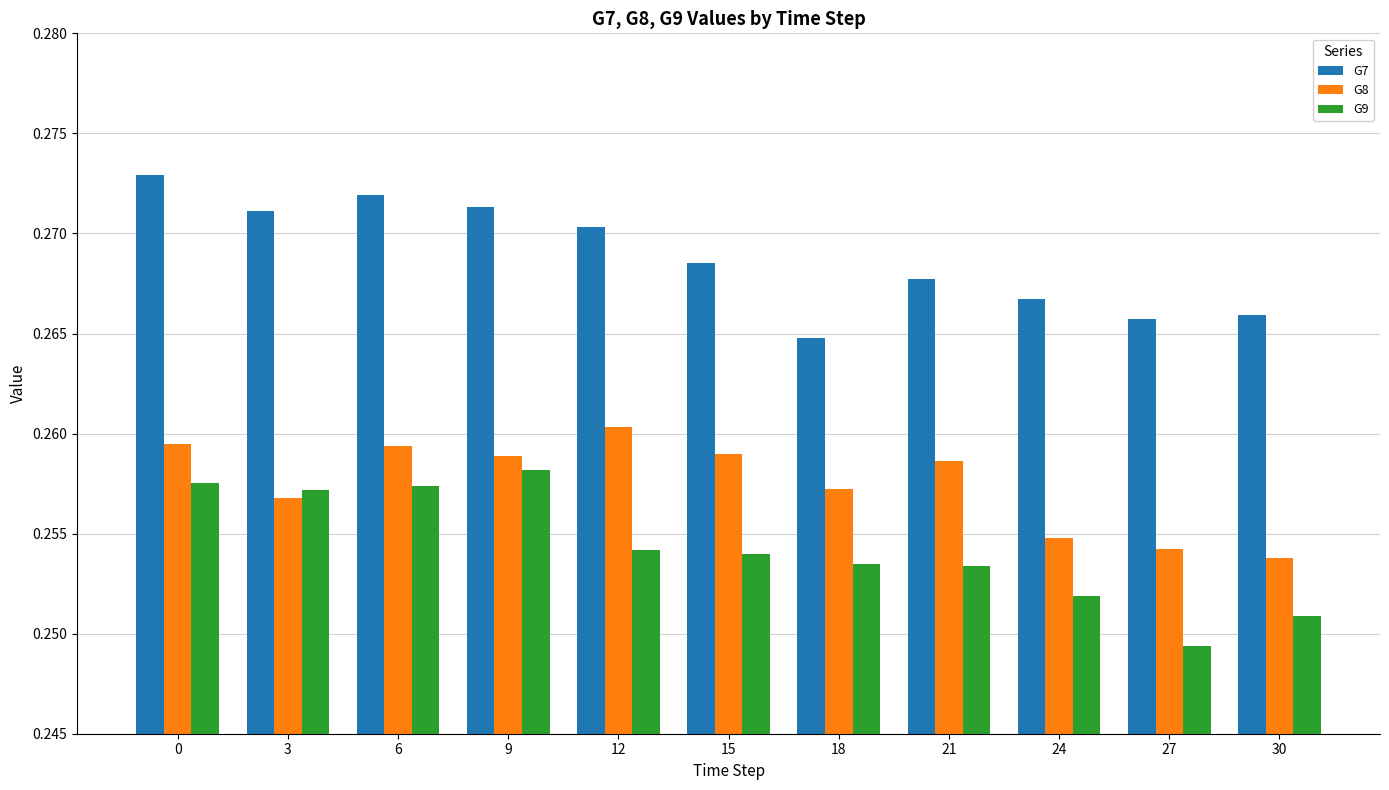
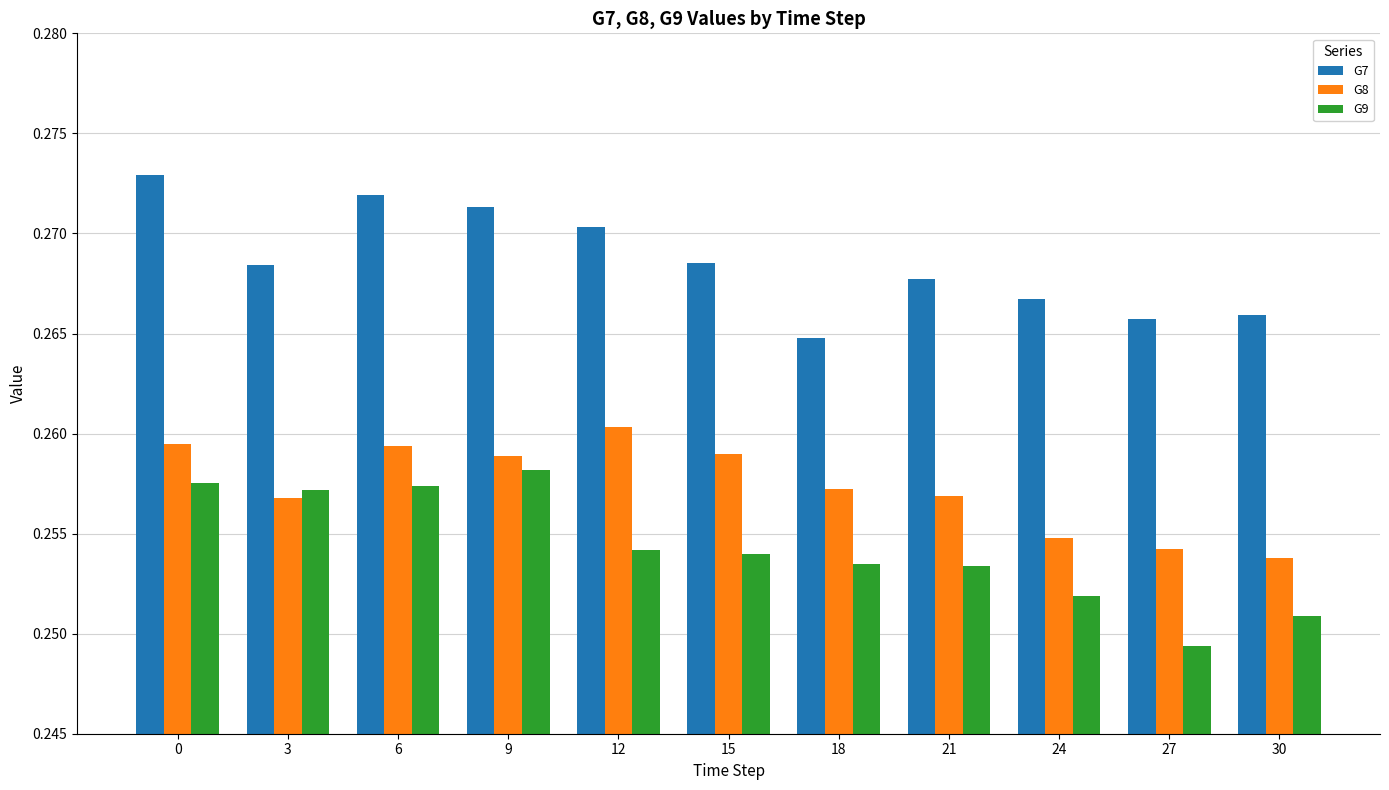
  {
    "G7": {
      "0": 0.2729,
-     "3": 0.2711,
+     "3": 0.2684,
      "6": 0.2719,
      "9": 0.2713,
      "12": 0.2703,
      "15": 0.2685,
      "18": 0.2648,
      "21": 0.2677,
      "24": 0.2667,
      "27": 0.2657,
      "30": 0.2659
    },
    "G8": {
      "0": 0.2595,
      "3": 0.2568,
      "6": 0.2594,
      "9": 0.2589,
      "12": 0.2603,
      "15": 0.2590,
      "18": 0.2572,
-     "21": 0.2586,
+     "21": 0.2569,
      "24": 0.2548,
      "27": 0.2542,
      "30": 0.2538
    },
    "G9": {
      "0": 0.2575,
      "3": 0.2572,
      "6": 0.2574,
      "9": 0.2582,
      "12": 0.2542,
      "15": 0.2540,
      "18": 0.2535,
      "21": 0.2534,
      "24": 0.2519,
      "27": 0.2494,
      "30": 0.2509
    }
  }
